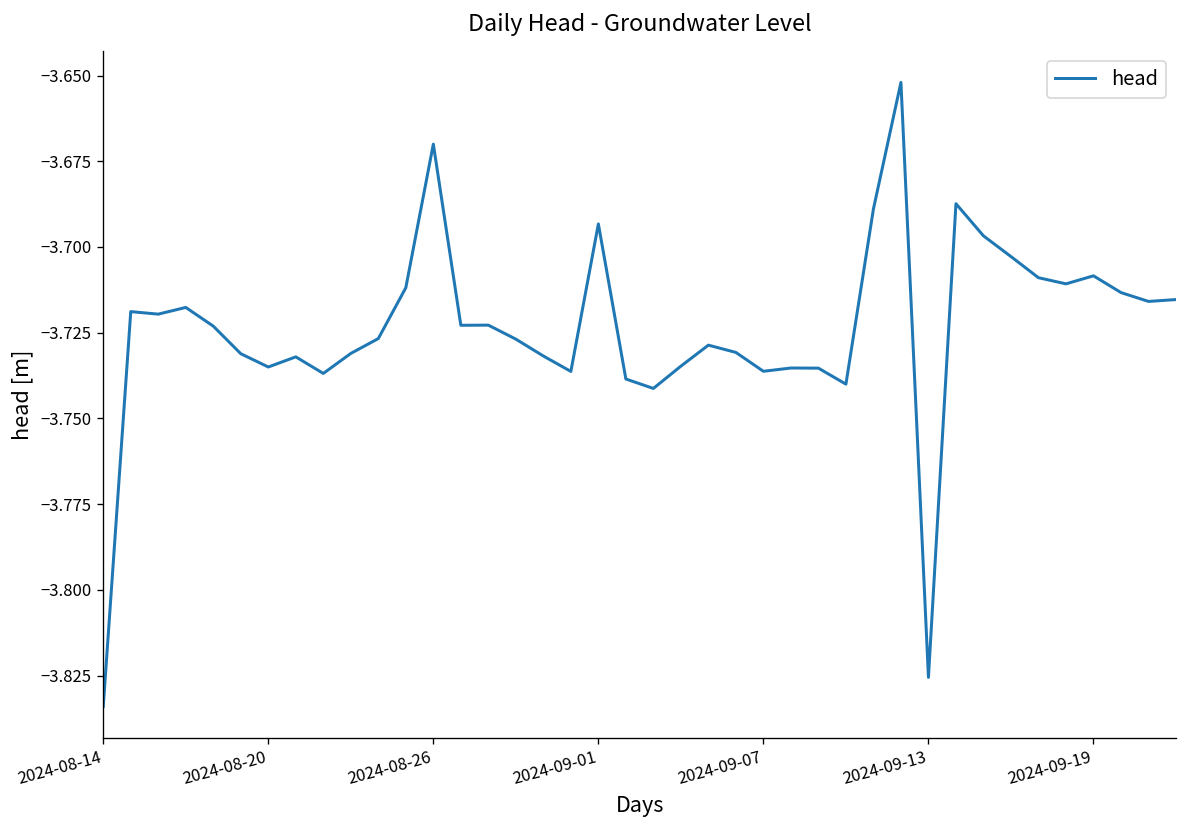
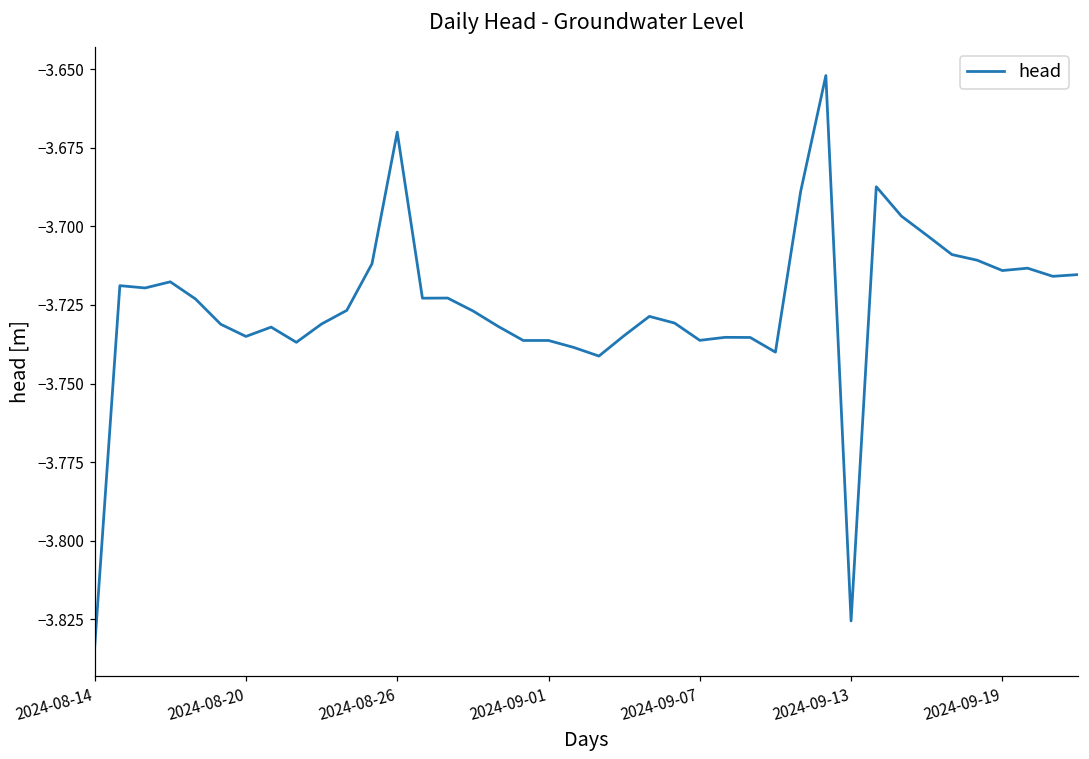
  {
    "2024-08-14": -3.834,
    "2024-08-20": -3.735,
    "2024-08-26": -3.670,
-   "2024-09-01": -3.693,
+   "2024-09-01": -3.736,
    "2024-09-07": -3.736,
    "2024-09-13": -3.826,
-   "2024-09-19": -3.708
+   "2024-09-19": -3.714
  }
